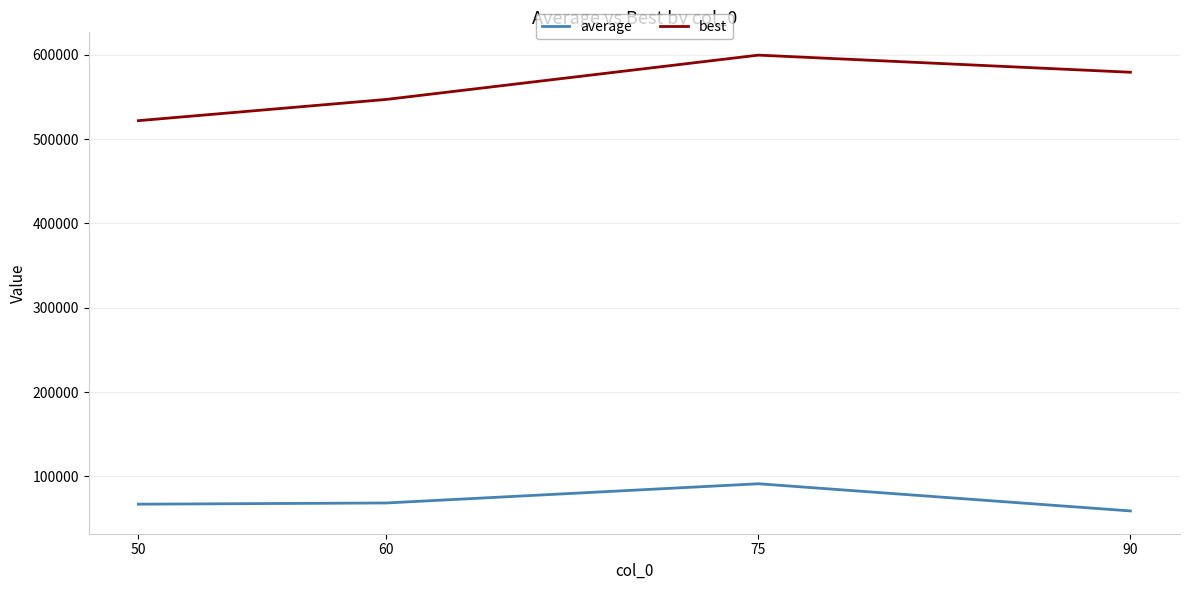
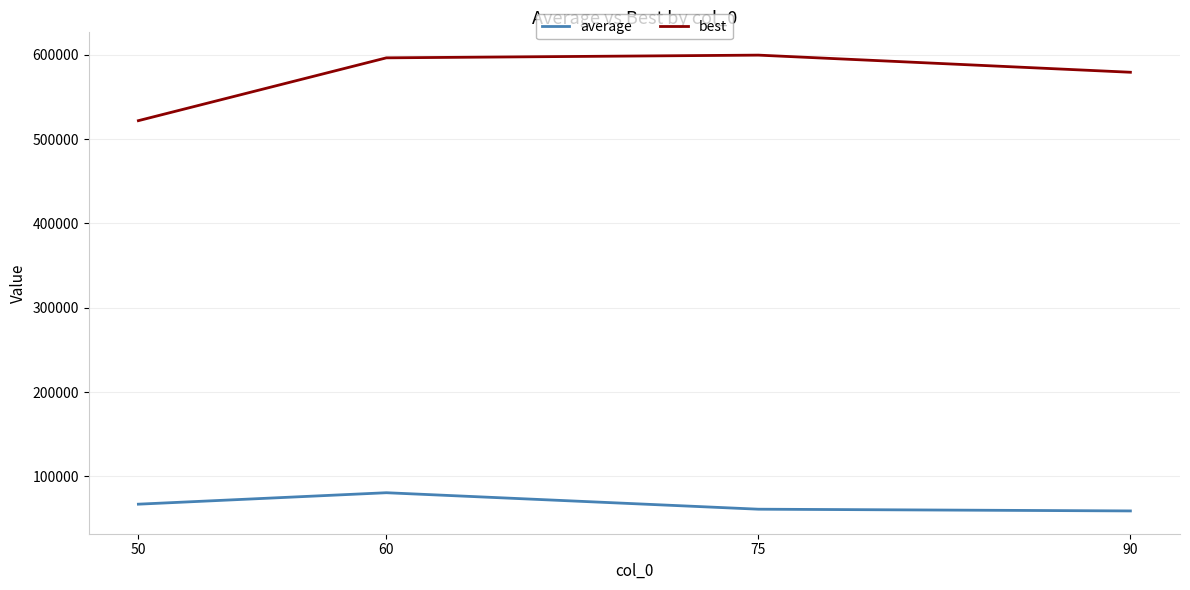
  {
    "average": {
      "50": 70000,
-     "60": 70000,
-     "75": 90000,
+     "60": 80000,
+     "75": 60000,
      "90": 60000
    },
    "best": {
      "50": 520000,
-     "60": 550000,
+     "60": 600000,
      "75": 600000,
      "90": 580000
    }
  }
